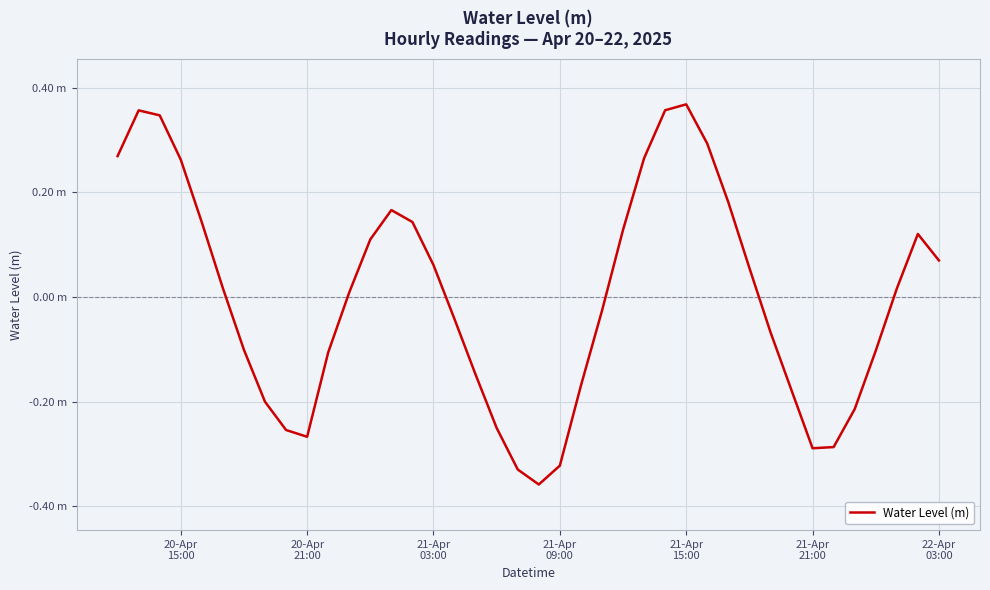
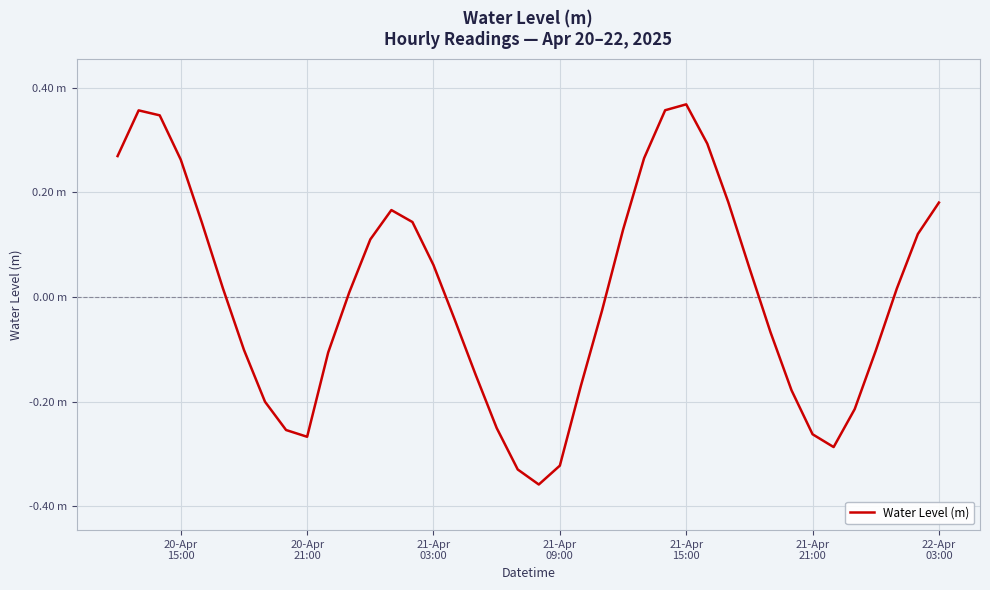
  {
    "20-Apr 15:00": "0.26 m",
    "20-Apr 21:00": "-0.27 m",
    "21-Apr 03:00": "0.06 m",
    "21-Apr 09:00": "-0.32 m",
    "21-Apr 15:00": "0.37 m",
-   "21-Apr 21:00": "-0.29 m",
-   "22-Apr 03:00": "0.07 m"
+   "21-Apr 21:00": "-0.26 m",
+   "22-Apr 03:00": "0.18 m"
  }
